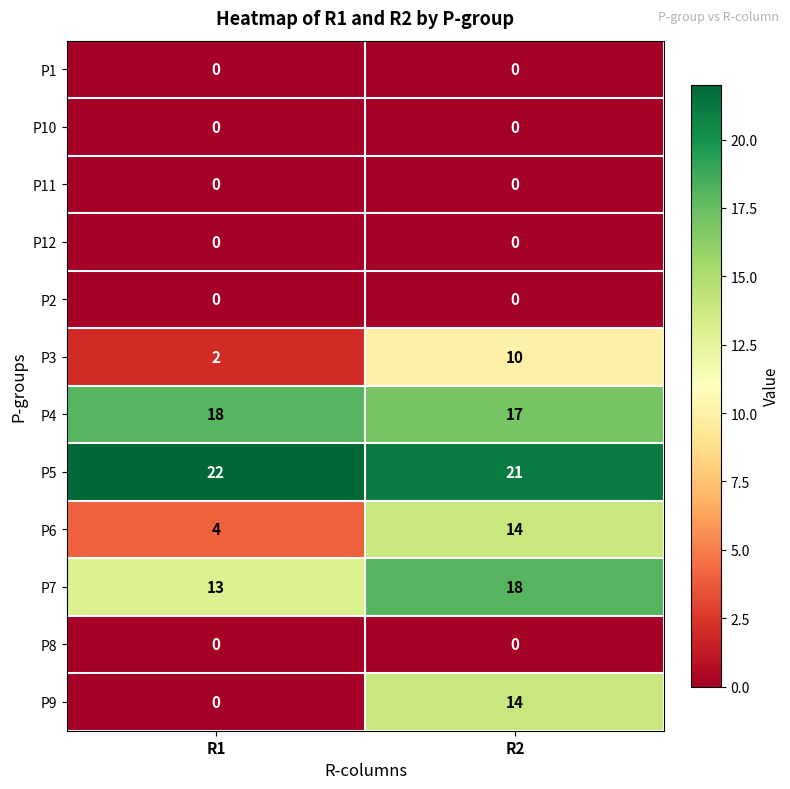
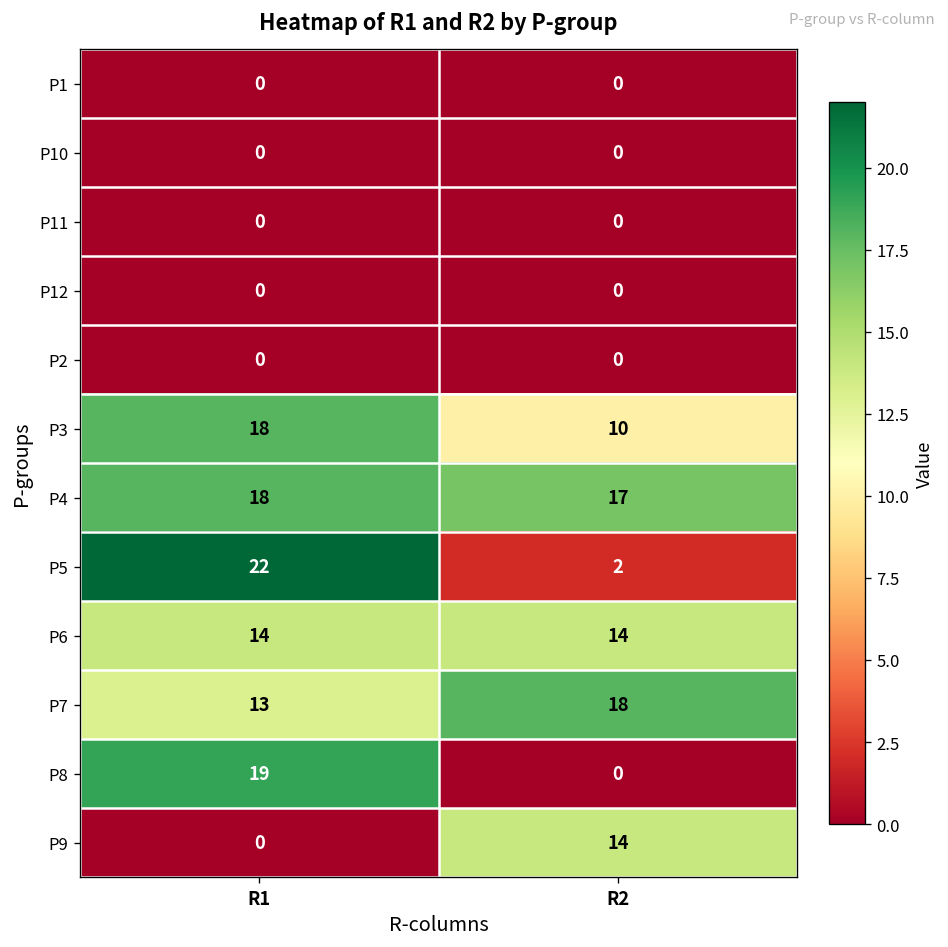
  {
    "P1": {
      "R1": 0,
      "R2": 0
    },
    "P10": {
      "R1": 0,
      "R2": 0
    },
    "P11": {
      "R1": 0,
      "R2": 0
    },
    "P12": {
      "R1": 0,
      "R2": 0
    },
    "P2": {
      "R1": 0,
      "R2": 0
    },
    "P3": {
-     "R1": 2,
+     "R1": 18,
      "R2": 10
    },
    "P4": {
      "R1": 18,
      "R2": 17
    },
    "P5": {
      "R1": 22,
-     "R2": 21
+     "R2": 2
    },
    "P6": {
-     "R1": 4,
+     "R1": 14,
      "R2": 14
    },
    "P7": {
      "R1": 13,
      "R2": 18
    },
    "P8": {
-     "R1": 0,
+     "R1": 19,
      "R2": 0
    },
    "P9": {
      "R1": 0,
      "R2": 14
    }
  }
